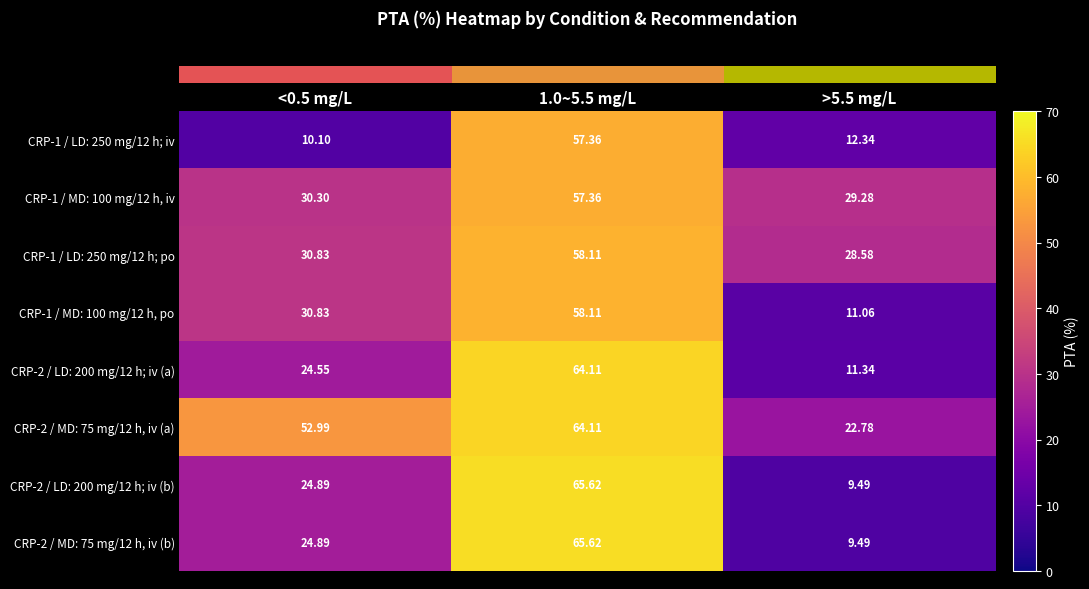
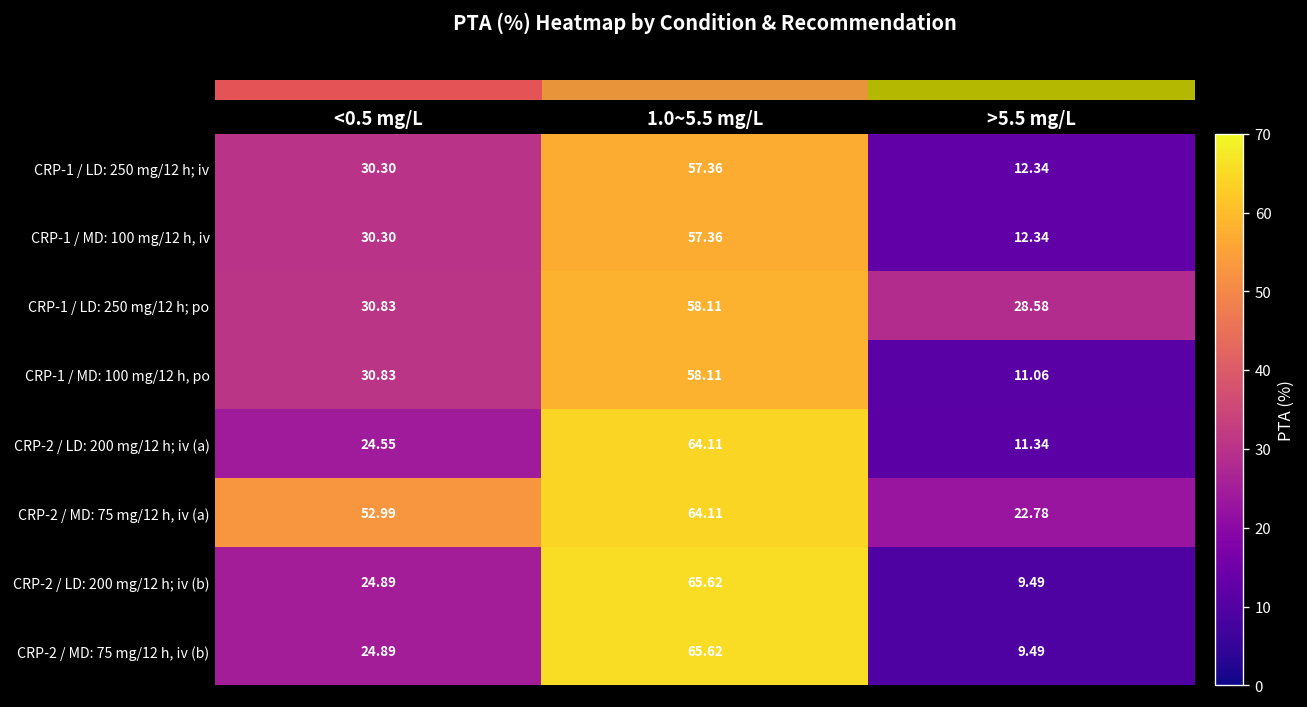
  {
    "CRP-1 / LD: 250 mg/12 h; iv": {
-     "<0.5 mg/L": 10.10,
+     "<0.5 mg/L": 30.30,
      "1.0~5.5 mg/L": 57.36,
      ">5.5 mg/L": 12.34
    },
    "CRP-1 / MD: 100 mg/12 h, iv": {
      "<0.5 mg/L": 30.30,
      "1.0~5.5 mg/L": 57.36,
-     ">5.5 mg/L": 29.28
+     ">5.5 mg/L": 12.34
    },
    "CRP-1 / LD: 250 mg/12 h; po": {
      "<0.5 mg/L": 30.83,
      "1.0~5.5 mg/L": 58.11,
      ">5.5 mg/L": 28.58
    },
    "CRP-1 / MD: 100 mg/12 h, po": {
      "<0.5 mg/L": 30.83,
      "1.0~5.5 mg/L": 58.11,
      ">5.5 mg/L": 11.06
    },
    "CRP-2 / LD: 200 mg/12 h; iv (a)": {
      "<0.5 mg/L": 24.55,
      "1.0~5.5 mg/L": 64.11,
      ">5.5 mg/L": 11.34
    },
    "CRP-2 / MD: 75 mg/12 h, iv (a)": {
      "<0.5 mg/L": 52.99,
      "1.0~5.5 mg/L": 64.11,
      ">5.5 mg/L": 22.78
    },
    "CRP-2 / LD: 200 mg/12 h; iv (b)": {
      "<0.5 mg/L": 24.89,
      "1.0~5.5 mg/L": 65.62,
      ">5.5 mg/L": 9.49
    },
    "CRP-2 / MD: 75 mg/12 h, iv (b)": {
      "<0.5 mg/L": 24.89,
      "1.0~5.5 mg/L": 65.62,
      ">5.5 mg/L": 9.49
    }
  }
